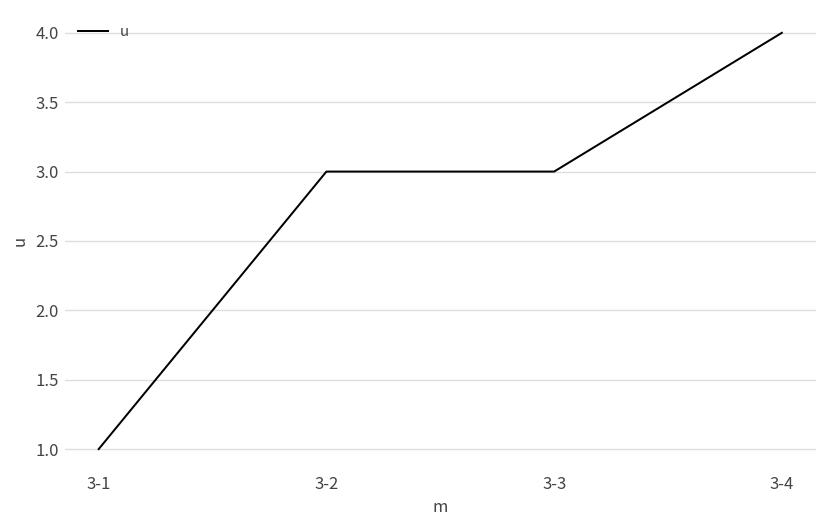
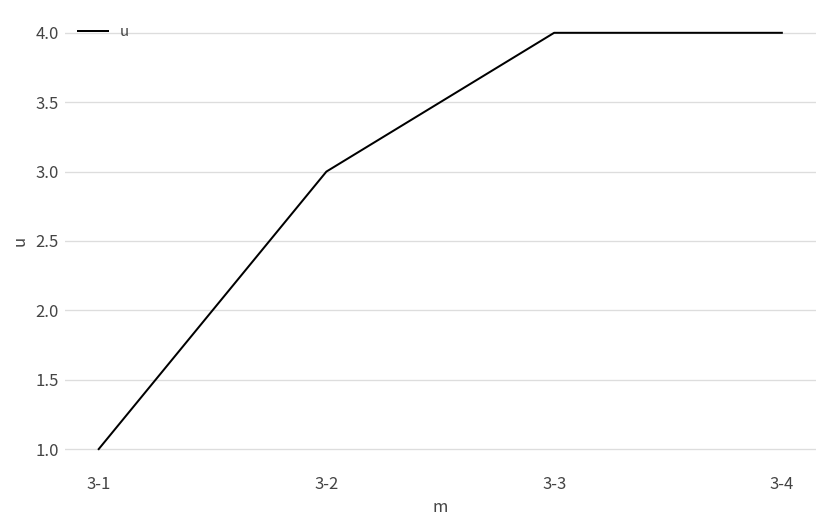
  {
    "3-1": 1,
    "3-2": 3,
-   "3-3": 3,
+   "3-3": 4,
    "3-4": 4
  }
